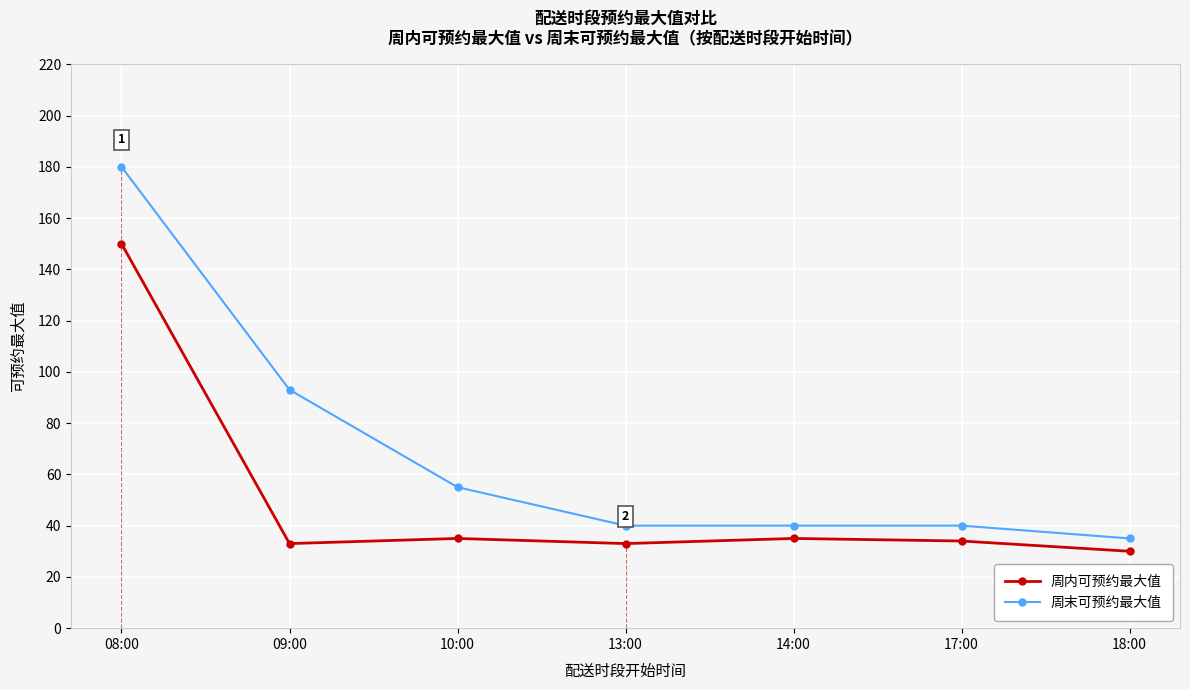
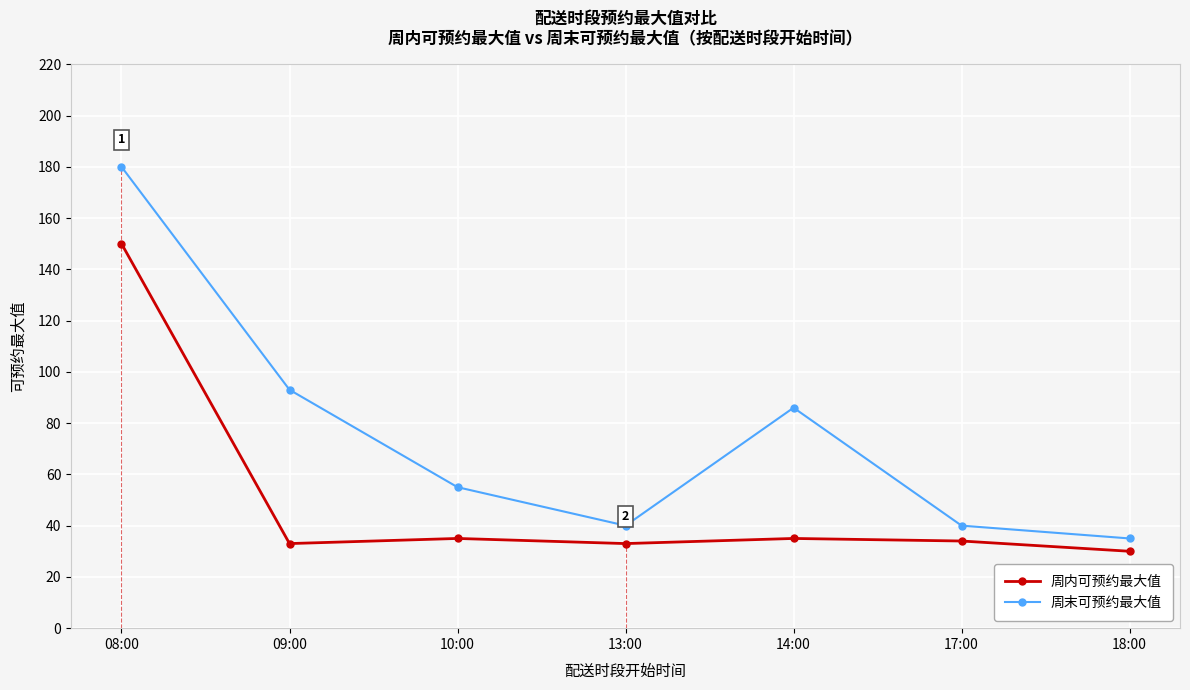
  {
    "周末可预约最大值": {
      "09:00": 93,
      "10:00": 55,
-     "14:00": 40,
+     "14:00": 86,
      "17:00": 40,
      "18:00": 35
    }
  }
